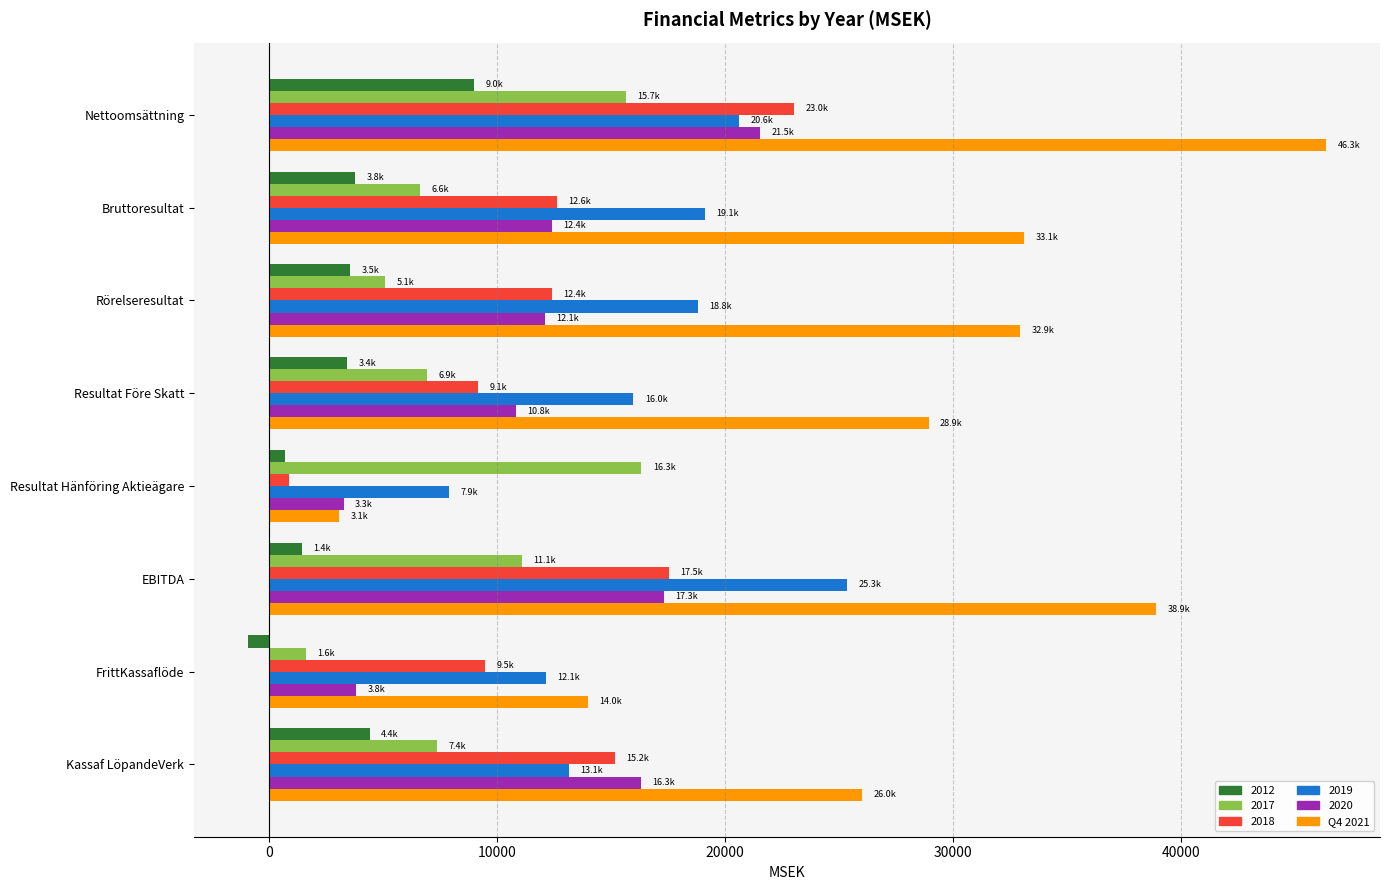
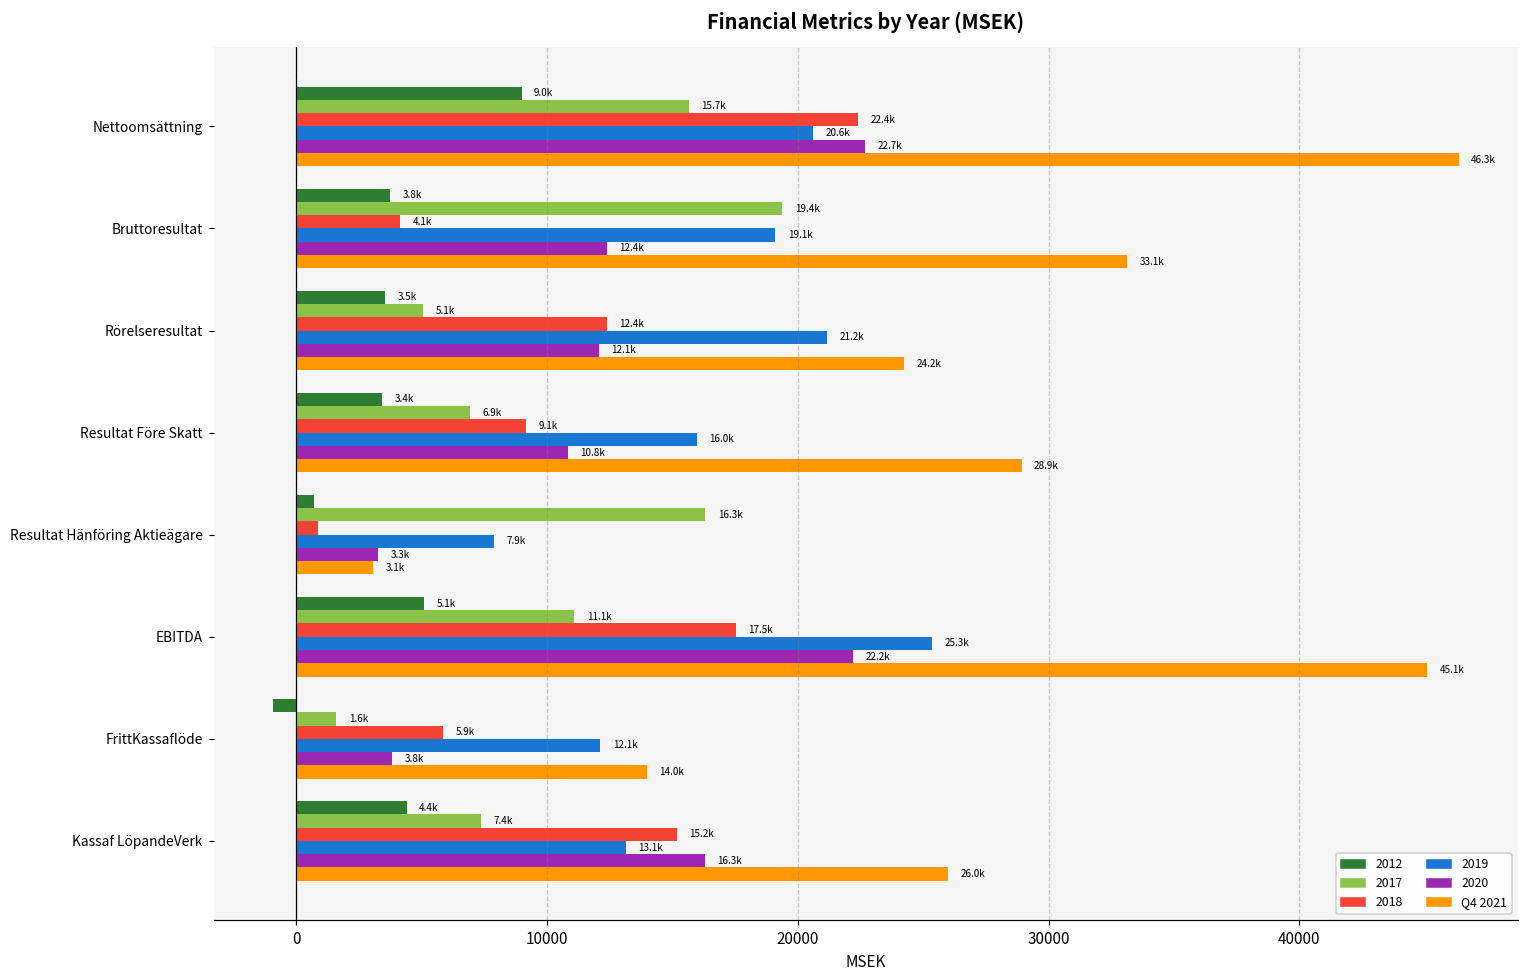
  {
    "2012": {
      "Nettoomsättning": "9.0k",
      "Bruttoresultat": "3.8k",
      "Rörelseresultat": "3.5k",
      "Resultat Före Skatt": "3.4k",
-     "EBITDA": "1.4k",
+     "EBITDA": "5.1k",
      "Kassaf LöpandeVerk": "4.4k"
    },
    "2017": {
      "Nettoomsättning": "15.7k",
-     "Bruttoresultat": "6.6k",
+     "Bruttoresultat": "19.4k",
      "Rörelseresultat": "5.1k",
      "Resultat Före Skatt": "6.9k",
      "Resultat Hänföring Aktieägare": "16.3k",
      "EBITDA": "11.1k",
      "FrittKassaflöde": "1.6k",
      "Kassaf LöpandeVerk": "7.4k"
    },
    "2018": {
-     "Nettoomsättning": "23.0k",
-     "Bruttoresultat": "12.6k",
+     "Nettoomsättning": "22.4k",
+     "Bruttoresultat": "4.1k",
      "Rörelseresultat": "12.4k",
      "Resultat Före Skatt": "9.1k",
      "EBITDA": "17.5k",
-     "FrittKassaflöde": "9.5k",
+     "FrittKassaflöde": "5.9k",
      "Kassaf LöpandeVerk": "15.2k"
    },
    "2019": {
      "Nettoomsättning": "20.6k",
      "Bruttoresultat": "19.1k",
-     "Rörelseresultat": "18.8k",
+     "Rörelseresultat": "21.2k",
      "Resultat Före Skatt": "16.0k",
      "Resultat Hänföring Aktieägare": "7.9k",
      "EBITDA": "25.3k",
      "FrittKassaflöde": "12.1k",
      "Kassaf LöpandeVerk": "13.1k"
    },
    "2020": {
-     "Nettoomsättning": "21.5k",
+     "Nettoomsättning": "22.7k",
      "Bruttoresultat": "12.4k",
      "Rörelseresultat": "12.1k",
      "Resultat Före Skatt": "10.8k",
      "Resultat Hänföring Aktieägare": "3.3k",
-     "EBITDA": "17.3k",
+     "EBITDA": "22.2k",
      "FrittKassaflöde": "3.8k",
      "Kassaf LöpandeVerk": "16.3k"
    },
    "Q4 2021": {
      "Nettoomsättning": "46.3k",
      "Bruttoresultat": "33.1k",
-     "Rörelseresultat": "32.9k",
+     "Rörelseresultat": "24.2k",
      "Resultat Före Skatt": "28.9k",
      "Resultat Hänföring Aktieägare": "3.1k",
-     "EBITDA": "38.9k",
+     "EBITDA": "45.1k",
      "FrittKassaflöde": "14.0k",
      "Kassaf LöpandeVerk": "26.0k"
    }
  }
